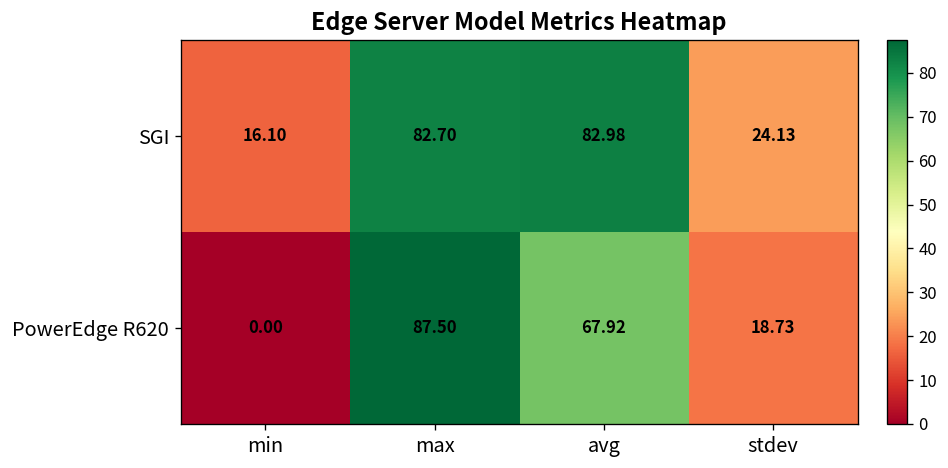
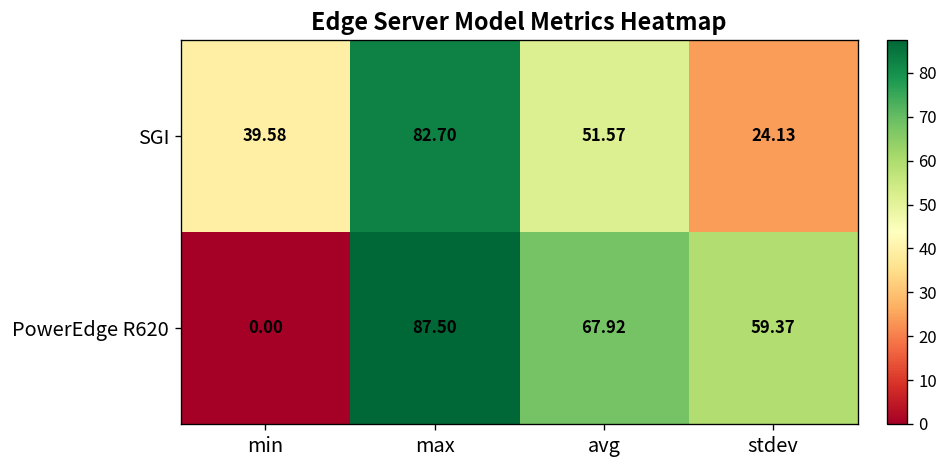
  {
    "SGI": {
-     "min": 16.10,
+     "min": 39.58,
      "max": 82.70,
-     "avg": 82.98,
+     "avg": 51.57,
      "stdev": 24.13
    },
    "PowerEdge R620": {
      "min": 0.00,
      "max": 87.50,
      "avg": 67.92,
-     "stdev": 18.73
+     "stdev": 59.37
    }
  }
